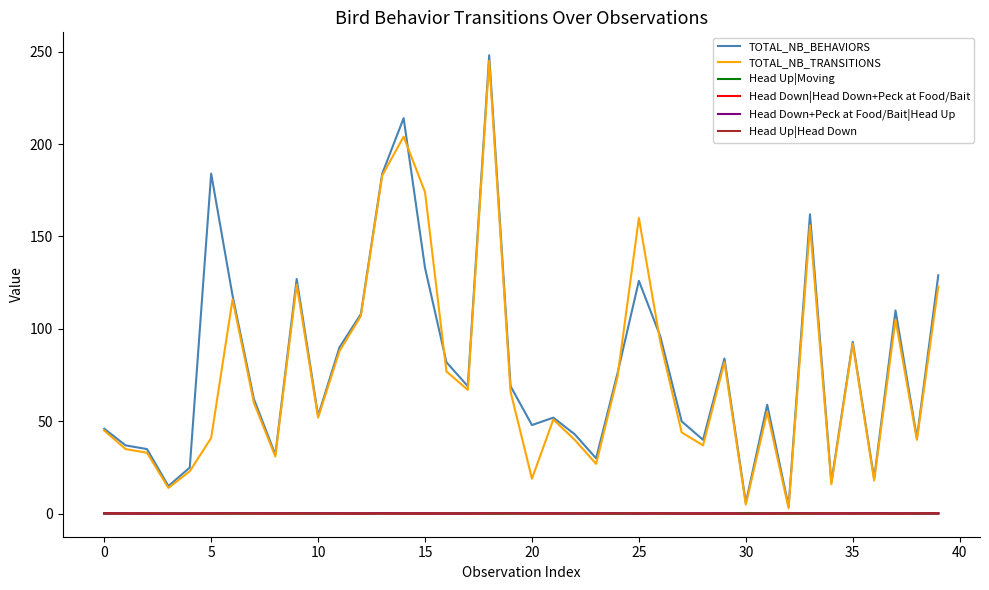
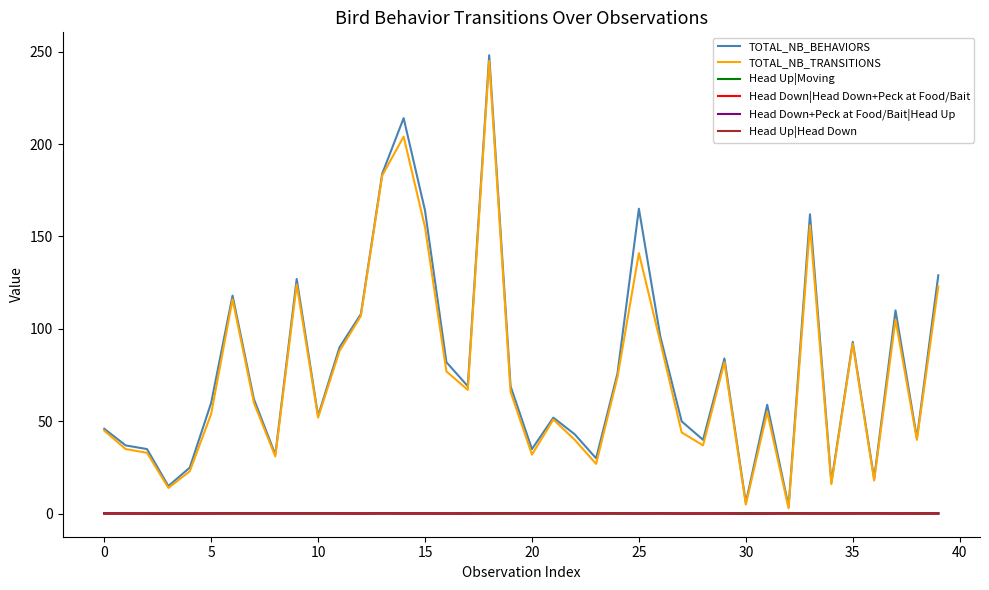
  {
    "TOTAL_NB_BEHAVIORS": {
-     "5": 184,
-     "15": 133,
-     "20": 48,
-     "25": 126
+     "5": 60,
+     "15": 164,
+     "20": 35,
+     "25": 165
    },
    "TOTAL_NB_TRANSITIONS": {
-     "5": 41,
-     "15": 174,
-     "20": 19,
-     "25": 160
+     "5": 54,
+     "15": 155,
+     "20": 32,
+     "25": 141
    }
  }
